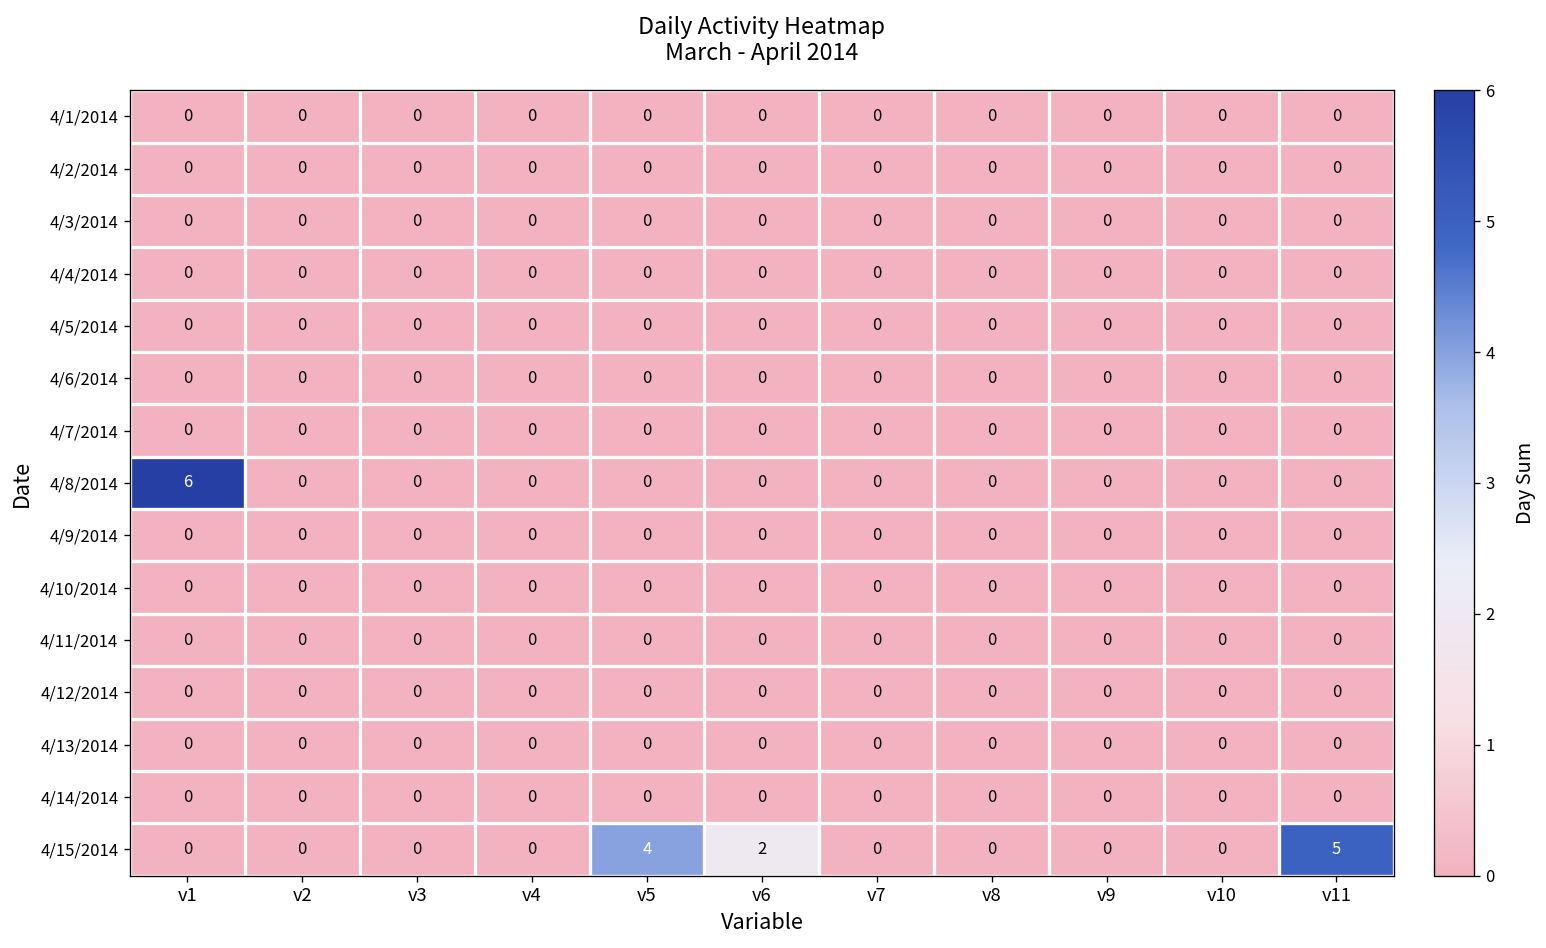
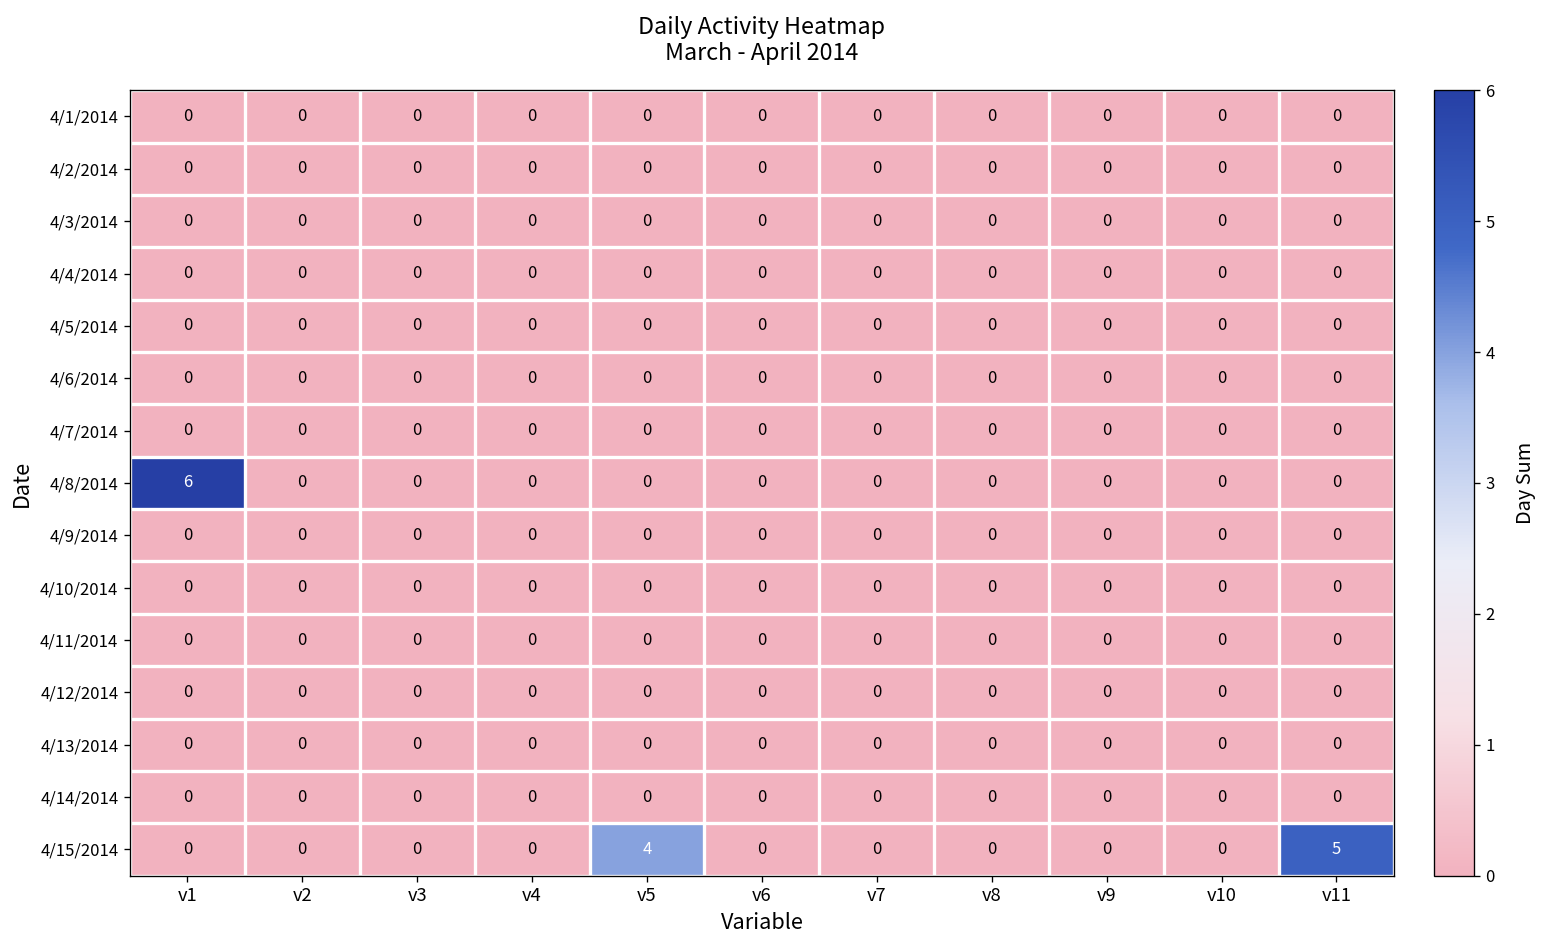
  {
    "4/1/2014": {
      "v1": 0,
      "v2": 0,
      "v3": 0,
      "v4": 0,
      "v5": 0,
      "v6": 0,
      "v7": 0,
      "v8": 0,
      "v9": 0,
      "v10": 0,
      "v11": 0
    },
    "4/2/2014": {
      "v1": 0,
      "v2": 0,
      "v3": 0,
      "v4": 0,
      "v5": 0,
      "v6": 0,
      "v7": 0,
      "v8": 0,
      "v9": 0,
      "v10": 0,
      "v11": 0
    },
    "4/3/2014": {
      "v1": 0,
      "v2": 0,
      "v3": 0,
      "v4": 0,
      "v5": 0,
      "v6": 0,
      "v7": 0,
      "v8": 0,
      "v9": 0,
      "v10": 0,
      "v11": 0
    },
    "4/4/2014": {
      "v1": 0,
      "v2": 0,
      "v3": 0,
      "v4": 0,
      "v5": 0,
      "v6": 0,
      "v7": 0,
      "v8": 0,
      "v9": 0,
      "v10": 0,
      "v11": 0
    },
    "4/5/2014": {
      "v1": 0,
      "v2": 0,
      "v3": 0,
      "v4": 0,
      "v5": 0,
      "v6": 0,
      "v7": 0,
      "v8": 0,
      "v9": 0,
      "v10": 0,
      "v11": 0
    },
    "4/6/2014": {
      "v1": 0,
      "v2": 0,
      "v3": 0,
      "v4": 0,
      "v5": 0,
      "v6": 0,
      "v7": 0,
      "v8": 0,
      "v9": 0,
      "v10": 0,
      "v11": 0
    },
    "4/7/2014": {
      "v1": 0,
      "v2": 0,
      "v3": 0,
      "v4": 0,
      "v5": 0,
      "v6": 0,
      "v7": 0,
      "v8": 0,
      "v9": 0,
      "v10": 0,
      "v11": 0
    },
    "4/8/2014": {
      "v1": 6,
      "v2": 0,
      "v3": 0,
      "v4": 0,
      "v5": 0,
      "v6": 0,
      "v7": 0,
      "v8": 0,
      "v9": 0,
      "v10": 0,
      "v11": 0
    },
    "4/9/2014": {
      "v1": 0,
      "v2": 0,
      "v3": 0,
      "v4": 0,
      "v5": 0,
      "v6": 0,
      "v7": 0,
      "v8": 0,
      "v9": 0,
      "v10": 0,
      "v11": 0
    },
    "4/10/2014": {
      "v1": 0,
      "v2": 0,
      "v3": 0,
      "v4": 0,
      "v5": 0,
      "v6": 0,
      "v7": 0,
      "v8": 0,
      "v9": 0,
      "v10": 0,
      "v11": 0
    },
    "4/11/2014": {
      "v1": 0,
      "v2": 0,
      "v3": 0,
      "v4": 0,
      "v5": 0,
      "v6": 0,
      "v7": 0,
      "v8": 0,
      "v9": 0,
      "v10": 0,
      "v11": 0
    },
    "4/12/2014": {
      "v1": 0,
      "v2": 0,
      "v3": 0,
      "v4": 0,
      "v5": 0,
      "v6": 0,
      "v7": 0,
      "v8": 0,
      "v9": 0,
      "v10": 0,
      "v11": 0
    },
    "4/13/2014": {
      "v1": 0,
      "v2": 0,
      "v3": 0,
      "v4": 0,
      "v5": 0,
      "v6": 0,
      "v7": 0,
      "v8": 0,
      "v9": 0,
      "v10": 0,
      "v11": 0
    },
    "4/14/2014": {
      "v1": 0,
      "v2": 0,
      "v3": 0,
      "v4": 0,
      "v5": 0,
      "v6": 0,
      "v7": 0,
      "v8": 0,
      "v9": 0,
      "v10": 0,
      "v11": 0
    },
    "4/15/2014": {
      "v1": 0,
      "v2": 0,
      "v3": 0,
      "v4": 0,
      "v5": 4,
-     "v6": 2,
+     "v6": 0,
      "v7": 0,
      "v8": 0,
      "v9": 0,
      "v10": 0,
      "v11": 5
    }
  }
